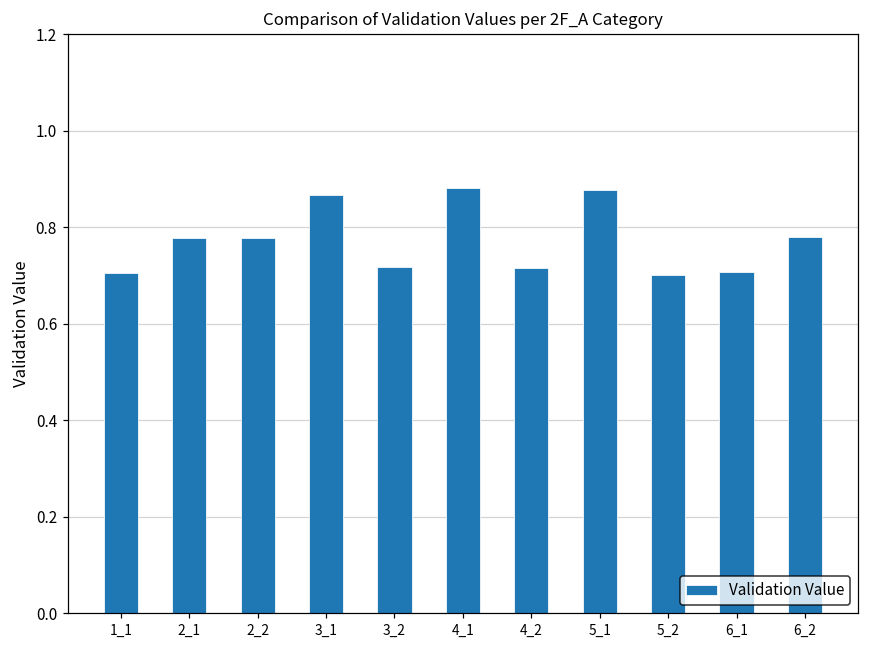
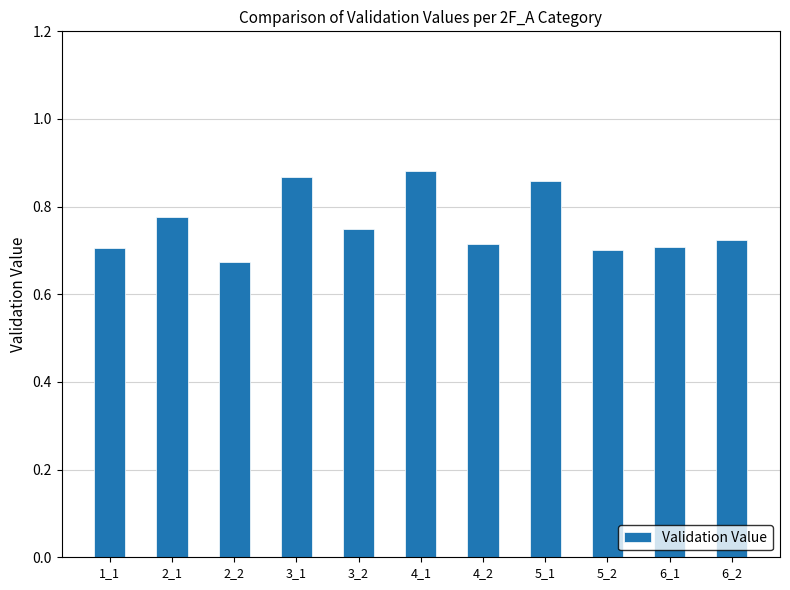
  {
    "1_1": 0.71,
    "2_1": 0.78,
-   "2_2": 0.78,
+   "2_2": 0.67,
    "3_1": 0.87,
-   "3_2": 0.72,
+   "3_2": 0.75,
    "4_1": 0.88,
    "4_2": 0.72,
-   "5_1": 0.88,
+   "5_1": 0.86,
    "5_2": 0.70,
    "6_1": 0.71,
-   "6_2": 0.78
+   "6_2": 0.72
  }
